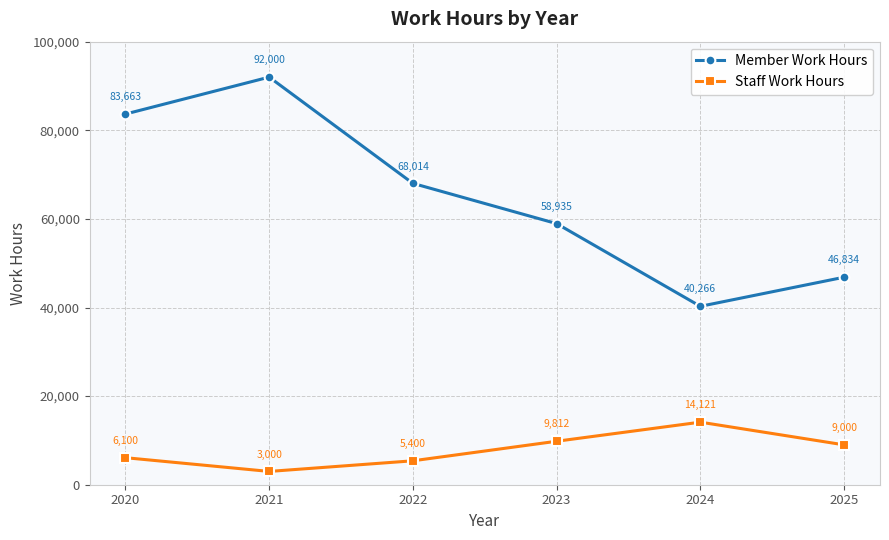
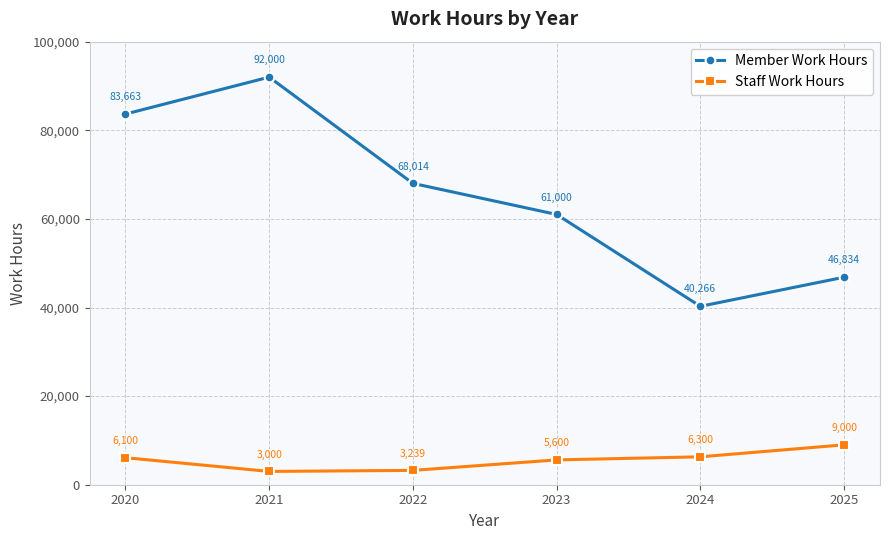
  {
    "Member Work Hours": {
      "2020": "83,663",
      "2021": "92,000",
      "2022": "68,014",
-     "2023": "58,935",
+     "2023": "61,000",
      "2024": "40,266",
      "2025": "46,834"
    },
    "Staff Work Hours": {
      "2020": "6,100",
      "2021": "3,000",
-     "2022": "5,400",
-     "2023": "9,812",
-     "2024": "14,121",
+     "2022": "3,239",
+     "2023": "5,600",
+     "2024": "6,300",
      "2025": "9,000"
    }
  }
